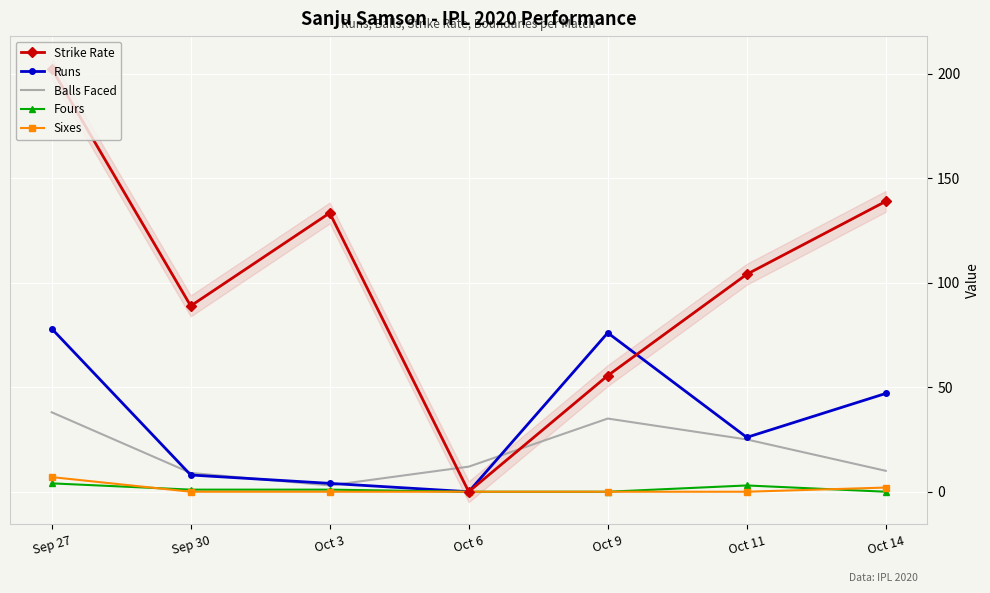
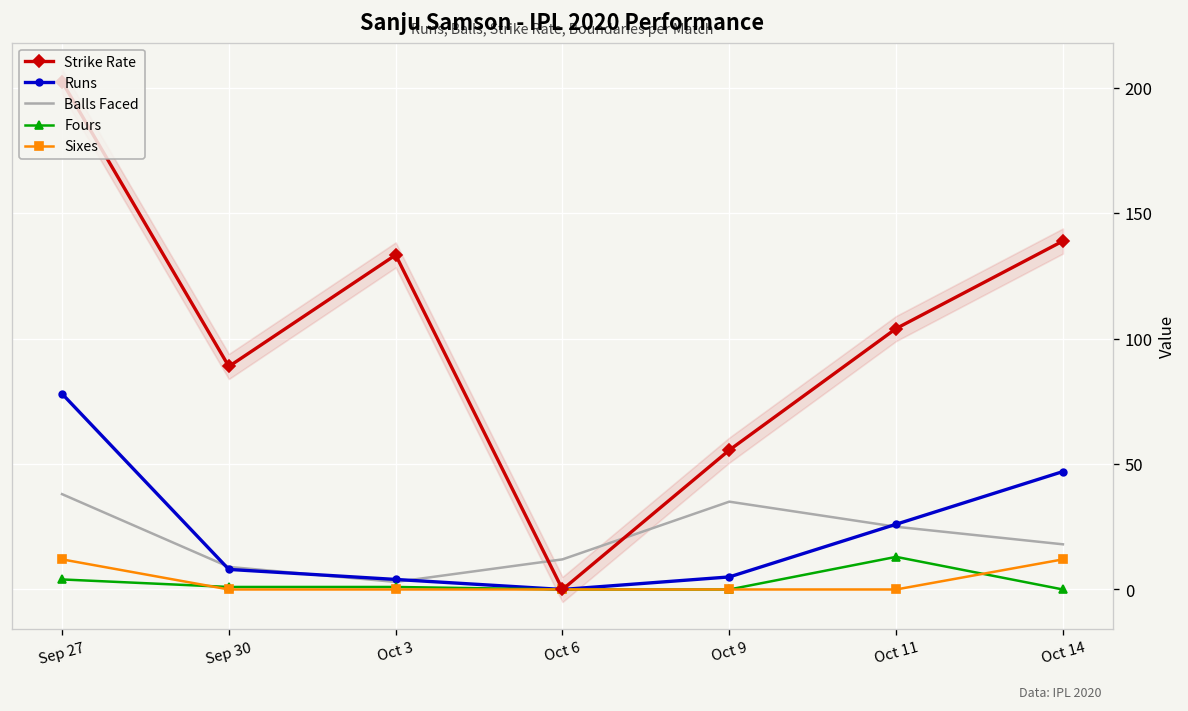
  {
    "Runs": {
      "Sep 27": 78,
-     "Oct 9": 76,
+     "Oct 9": 5,
      "Oct 14": 47
    },
    "Balls Faced": {
      "Sep 27": 38,
      "Oct 6": 12,
      "Oct 9": 35,
-     "Oct 14": 10
+     "Oct 14": 18
    },
    "Fours": {
      "Sep 27": 4,
-     "Oct 11": 3,
+     "Oct 11": 13,
      "Oct 14": 0
    },
    "Sixes": {
-     "Sep 27": 7,
+     "Sep 27": 12,
      "Oct 11": 0,
-     "Oct 14": 2
+     "Oct 14": 12
    }
  }
